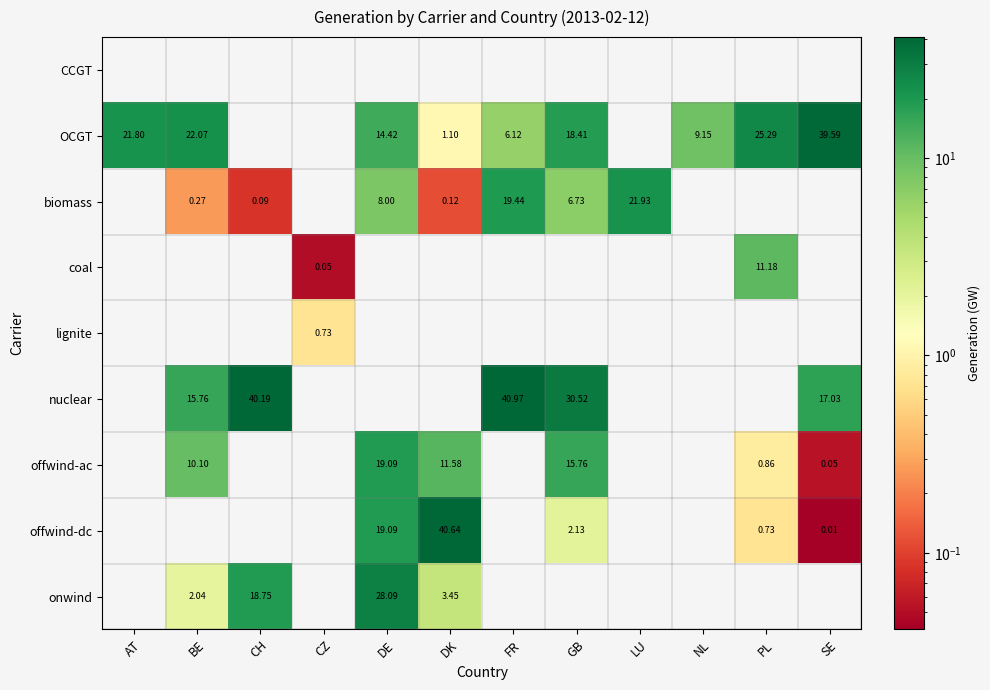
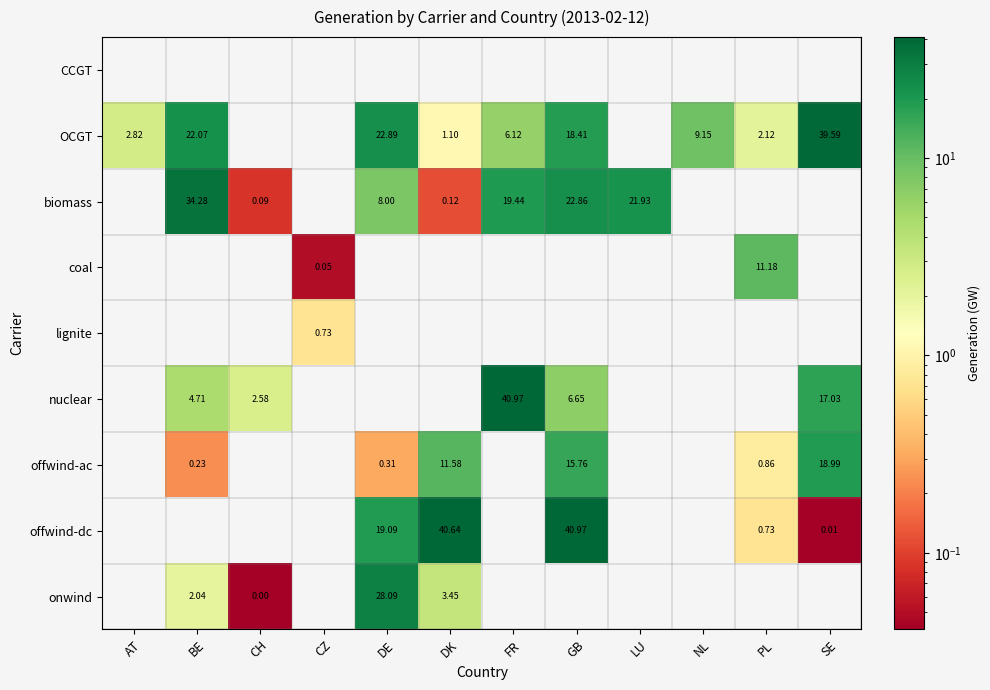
  {
    "OCGT": {
-     "AT": 21.80,
+     "AT": 2.82,
      "BE": 22.07,
-     "DE": 14.42,
+     "DE": 22.89,
      "DK": 1.10,
      "FR": 6.12,
      "GB": 18.41,
      "NL": 9.15,
-     "PL": 25.29,
+     "PL": 2.12,
      "SE": 39.59
    },
    "biomass": {
-     "BE": 0.27,
+     "BE": 34.28,
      "CH": 0.09,
      "DE": 8.00,
      "DK": 0.12,
      "FR": 19.44,
-     "GB": 6.73,
+     "GB": 22.86,
      "LU": 21.93
    },
    "coal": {
      "CZ": 0.05,
      "PL": 11.18
    },
    "lignite": {
      "CZ": 0.73
    },
    "nuclear": {
-     "BE": 15.76,
-     "CH": 40.19,
+     "BE": 4.71,
+     "CH": 2.58,
      "FR": 40.97,
-     "GB": 30.52,
+     "GB": 6.65,
      "SE": 17.03
    },
    "offwind-ac": {
-     "BE": 10.10,
-     "DE": 19.09,
+     "BE": 0.23,
+     "DE": 0.31,
      "DK": 11.58,
      "GB": 15.76,
      "PL": 0.86,
-     "SE": 0.05
+     "SE": 18.99
    },
    "offwind-dc": {
      "DE": 19.09,
      "DK": 40.64,
-     "GB": 2.13,
+     "GB": 40.97,
      "PL": 0.73,
      "SE": 0.01
    },
    "onwind": {
      "BE": 2.04,
-     "CH": 18.75,
+     "CH": 0.00,
      "DE": 28.09,
      "DK": 3.45
    }
  }
